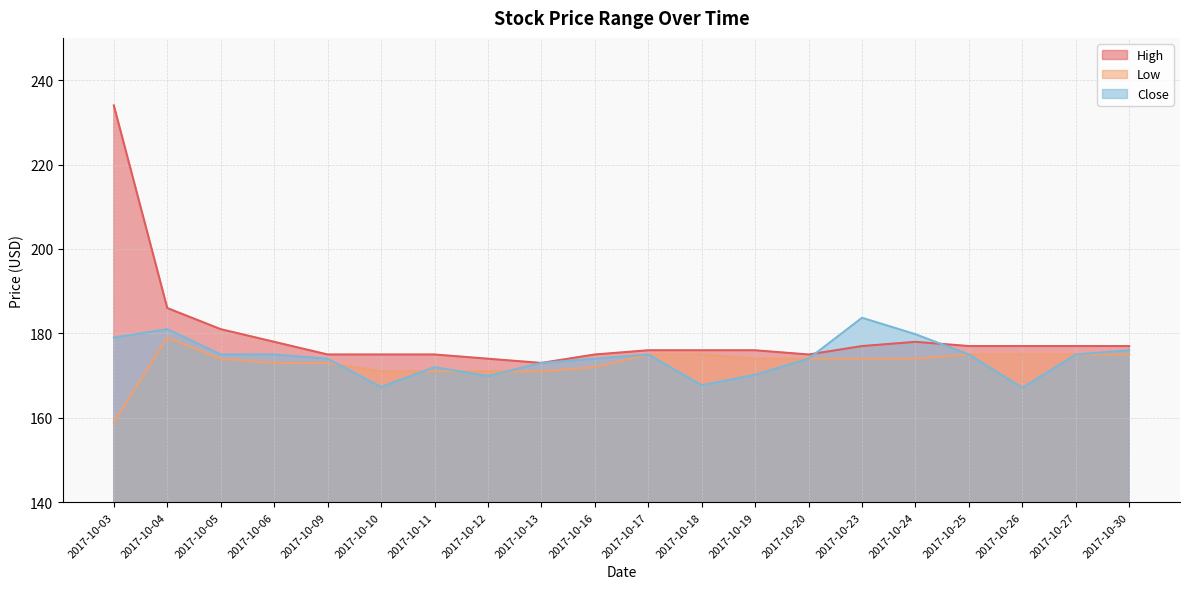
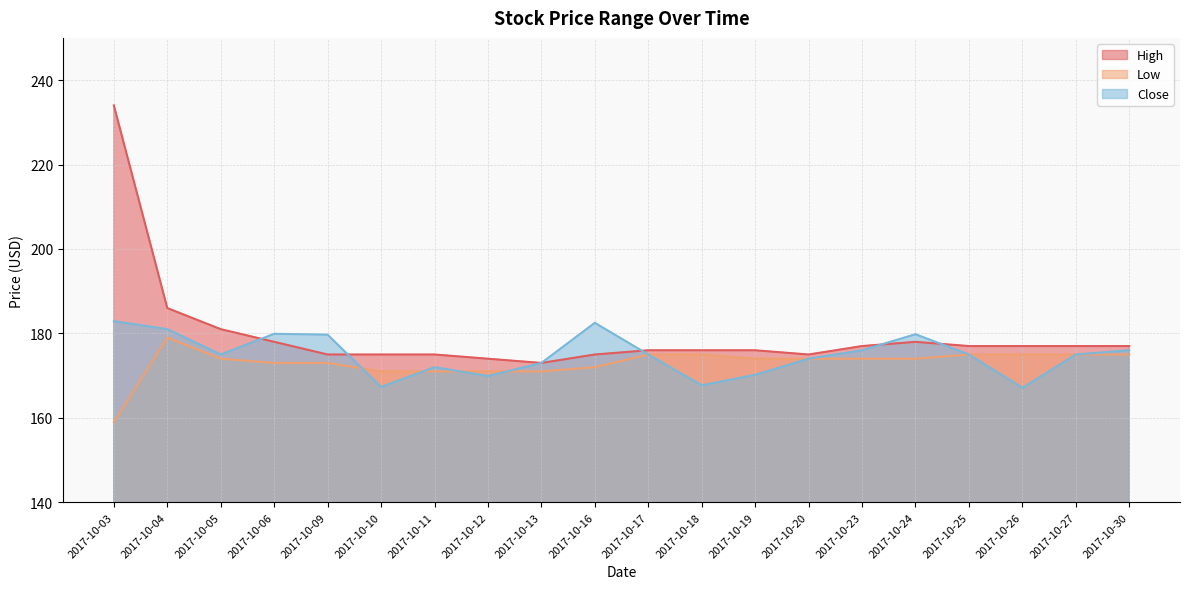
  {
    "Close": {
-     "2017-10-03": 179,
+     "2017-10-03": 183,
      "2017-10-04": 181,
      "2017-10-05": 175,
-     "2017-10-06": 175,
-     "2017-10-09": 174,
+     "2017-10-06": 180,
+     "2017-10-09": 180,
      "2017-10-10": 167,
      "2017-10-11": 172,
      "2017-10-12": 170,
-     "2017-10-16": 174,
+     "2017-10-16": 183,
      "2017-10-18": 168,
      "2017-10-19": 170,
-     "2017-10-23": 184,
+     "2017-10-23": 176,
      "2017-10-24": 180,
      "2017-10-26": 167,
      "2017-10-30": 176
    }
  }
